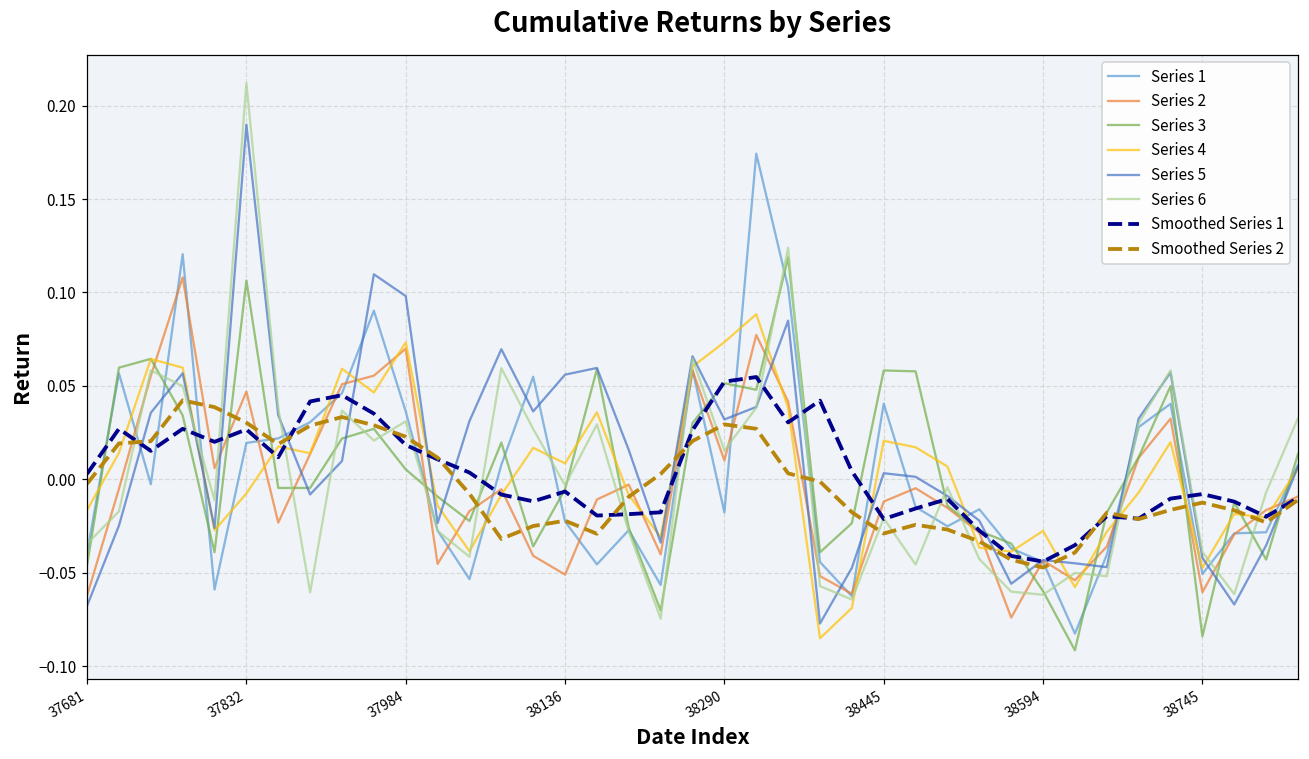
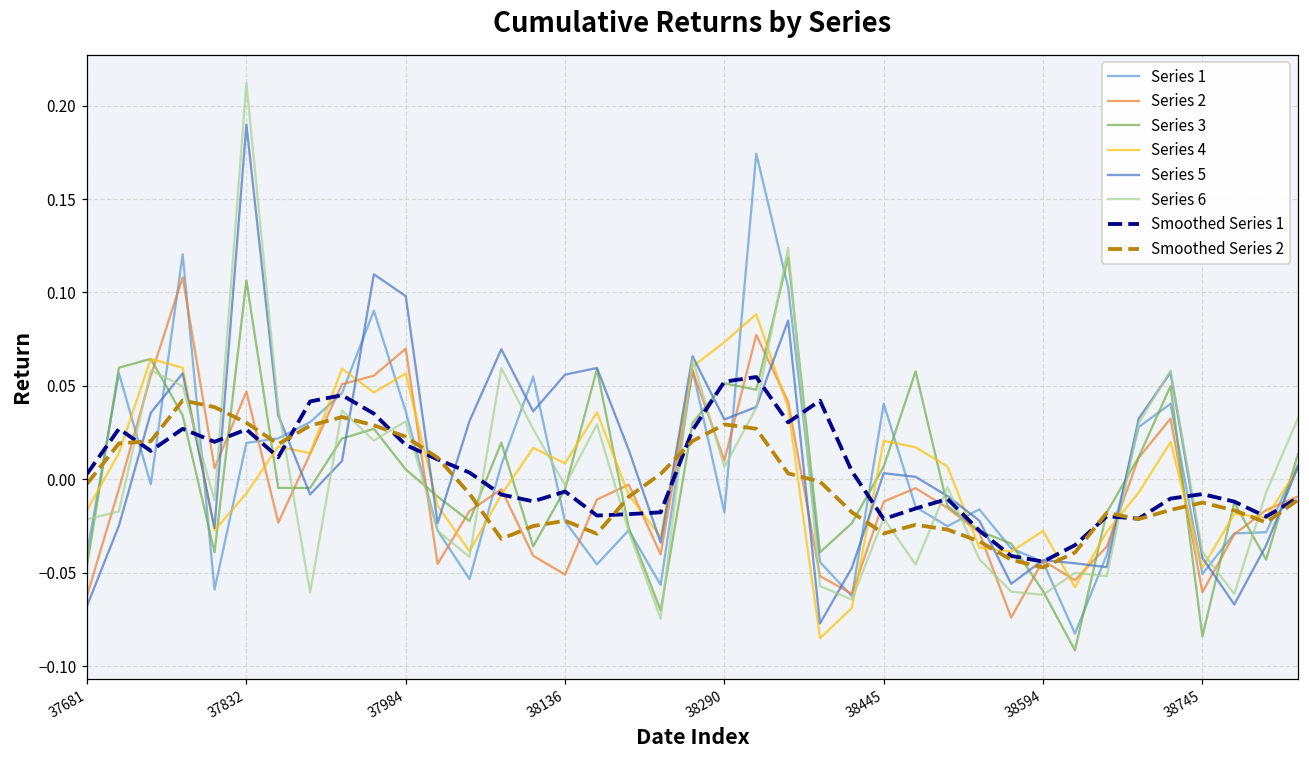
  {
    "Series 2": {
      "37681": -0.062,
      "37832": 0.047,
      "37984": 0.070,
      "38136": -0.051,
      "38290": 0.010,
      "38445": -0.012,
      "38745": -0.060
    },
    "Series 3": {
      "37681": -0.046,
      "37832": 0.106,
      "37984": 0.005,
-     "38445": 0.058,
+     "38445": 0.007,
      "38594": -0.060,
      "38745": -0.084
    },
    "Series 4": {
      "37681": -0.017,
      "37832": -0.008,
-     "37984": 0.073,
+     "37984": 0.057,
      "38136": 0.009,
      "38290": 0.073,
      "38445": 0.021,
      "38594": -0.028,
      "38745": -0.047
    },
    "Series 6": {
-     "37681": -0.035,
+     "37681": -0.021,
      "37832": 0.212,
      "37984": 0.031,
      "38136": -0.003,
-     "38290": 0.015,
+     "38290": 0.007,
      "38594": -0.062,
      "38745": -0.039
    },
    "Smoothed Series 1": {
      "37681": 0.003,
      "37832": 0.027,
      "37984": 0.018,
      "38745": -0.008
    },
    "Smoothed Series 2": {
      "37681": -0.002,
      "37832": 0.030,
      "37984": 0.023,
      "38290": 0.029,
      "38445": -0.029,
      "38594": -0.047,
      "38745": -0.012
    }
  }
